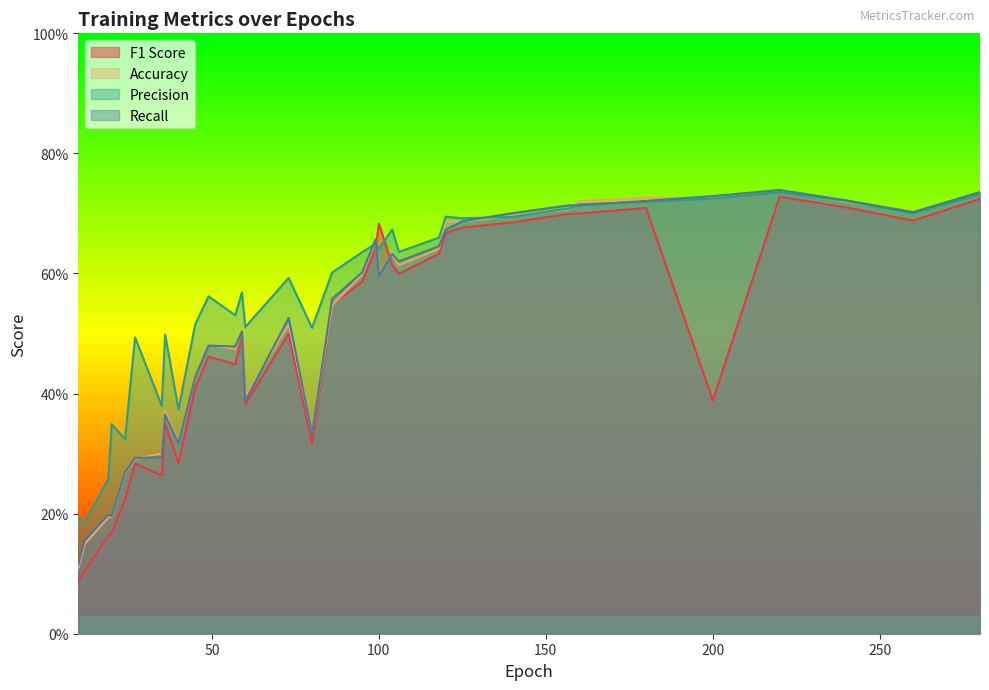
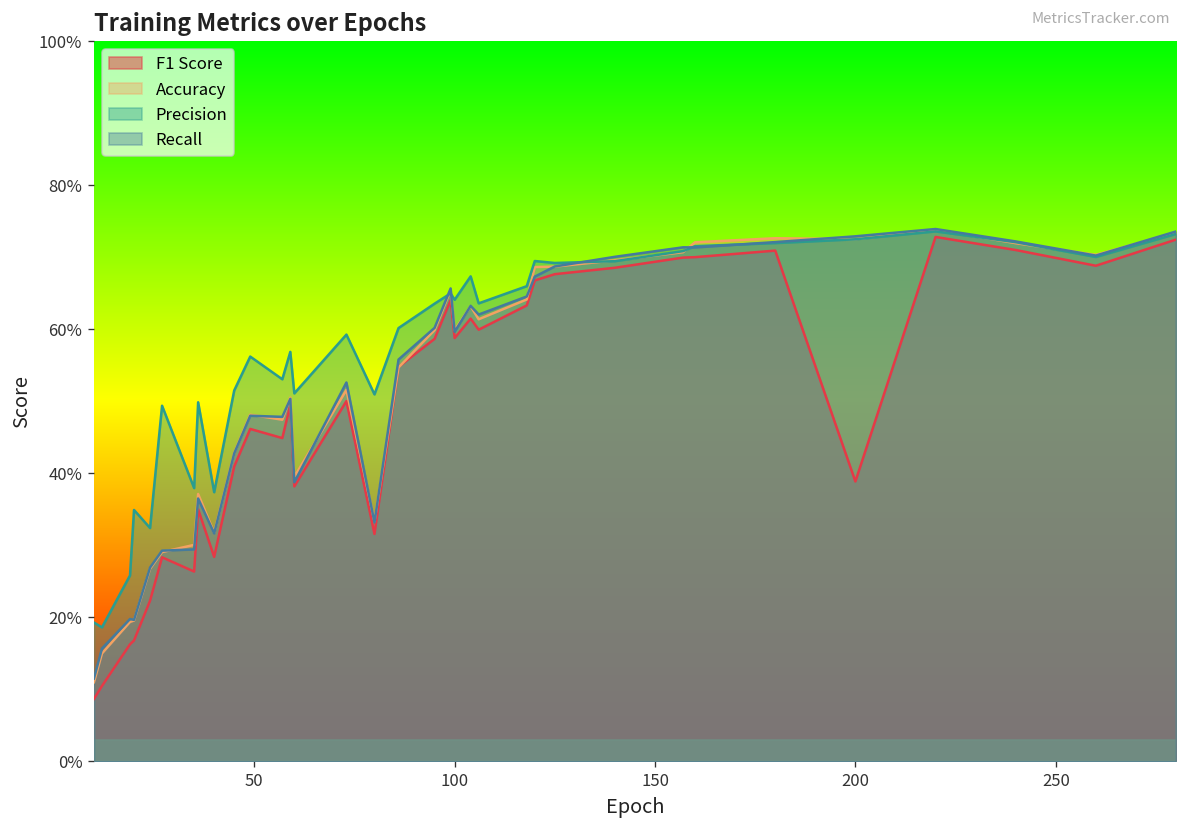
  {
    "F1 Score": {
-     "100": "68%",
+     "100": "59%",
      "200": "39%"
    }
  }
